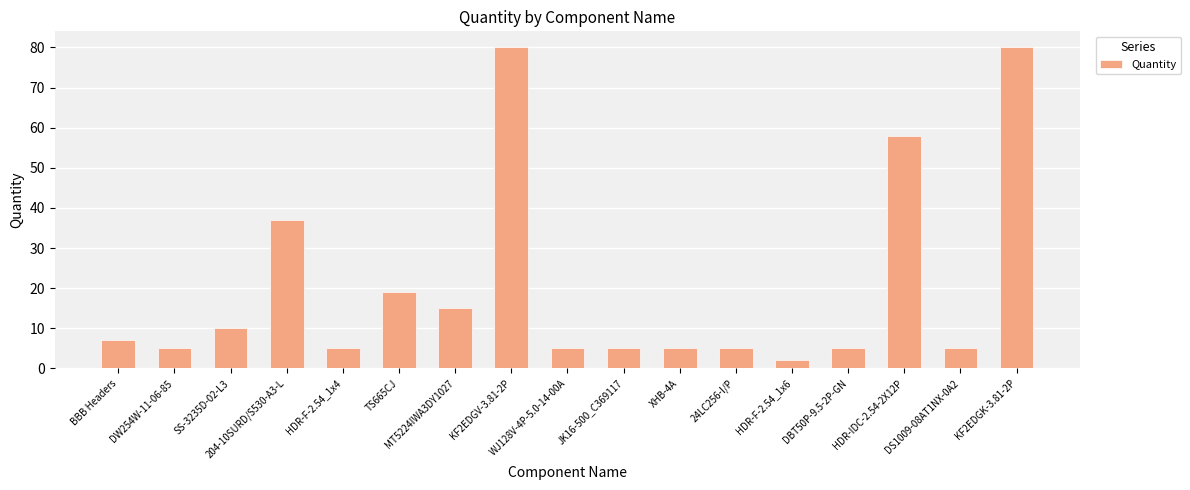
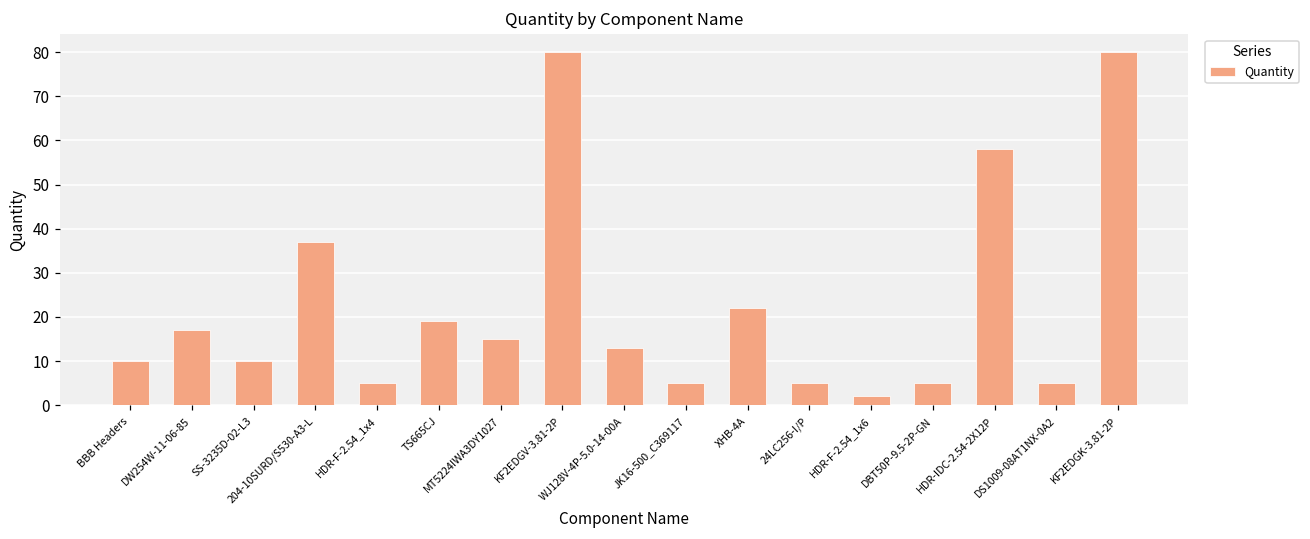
  {
-   "BBB Headers": 7,
-   "DW254W-11-06-85": 5,
+   "BBB Headers": 10,
+   "DW254W-11-06-85": 17,
    "SS-3235D-02-L3": 10,
    "204-10SURD/S530-A3-L": 37,
    "HDR-F-2.54_1x4": 5,
    "TS665CJ": 19,
    "MT5224IWA3DY1027": 15,
    "KF2EDGV-3.81-2P": 80,
-   "WJ128V-4P-5.0-14-00A": 5,
+   "WJ128V-4P-5.0-14-00A": 13,
    "JK16-500_C369117": 5,
-   "XHB-4A": 5,
+   "XHB-4A": 22,
    "24LC256-I/P": 5,
    "HDR-F-2.54_1x6": 2,
    "DBT50P-9.5-2P-GN": 5,
    "HDR-IDC-2.54-2X12P": 58,
    "DS1009-08AT1NX-0A2": 5,
    "KF2EDGK-3.81-2P": 80
  }
